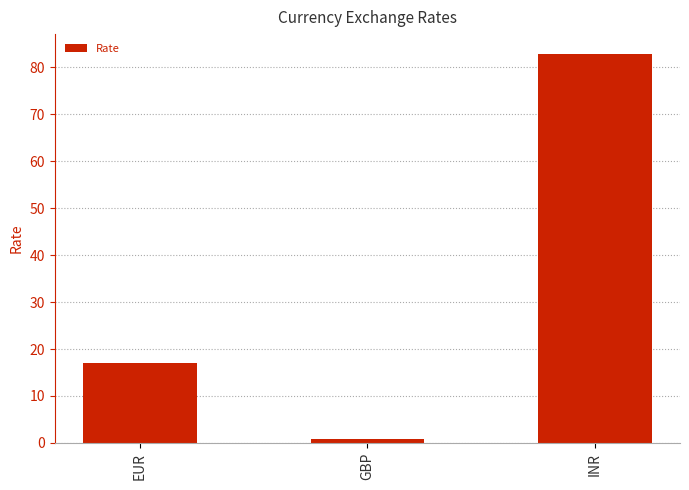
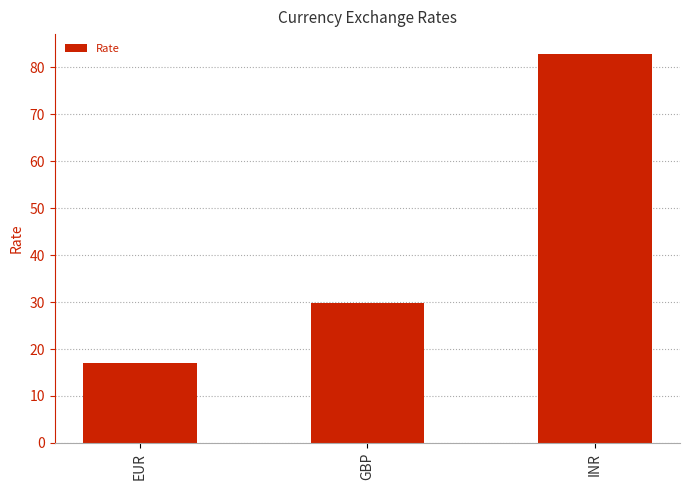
  {
    "EUR": 17,
-   "GBP": 1,
+   "GBP": 30,
    "INR": 83
  }
